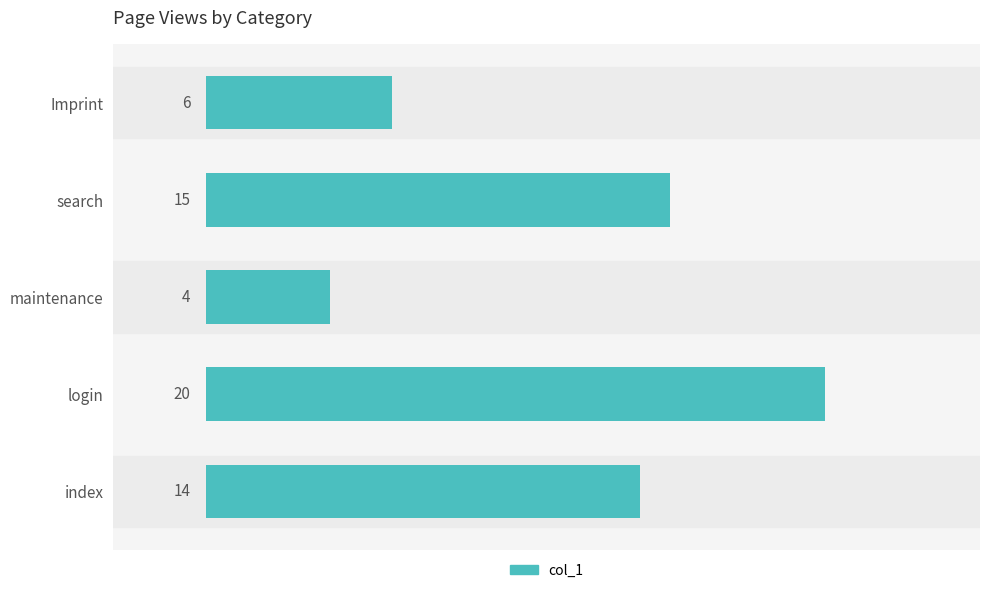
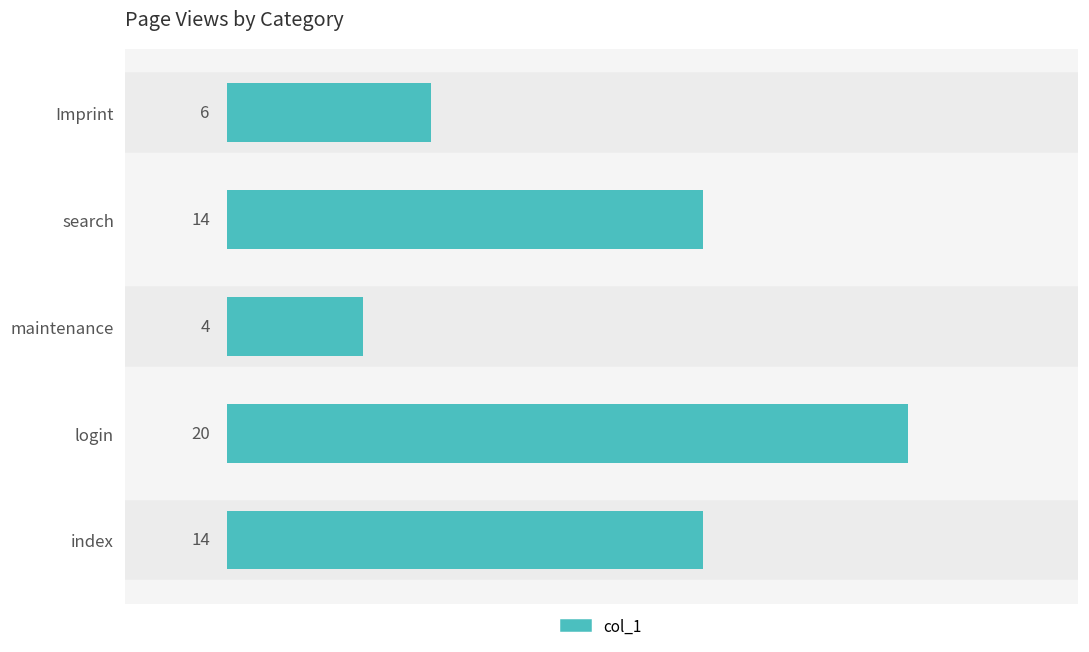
  {
-   "search": 15
+   "search": 14
  }
